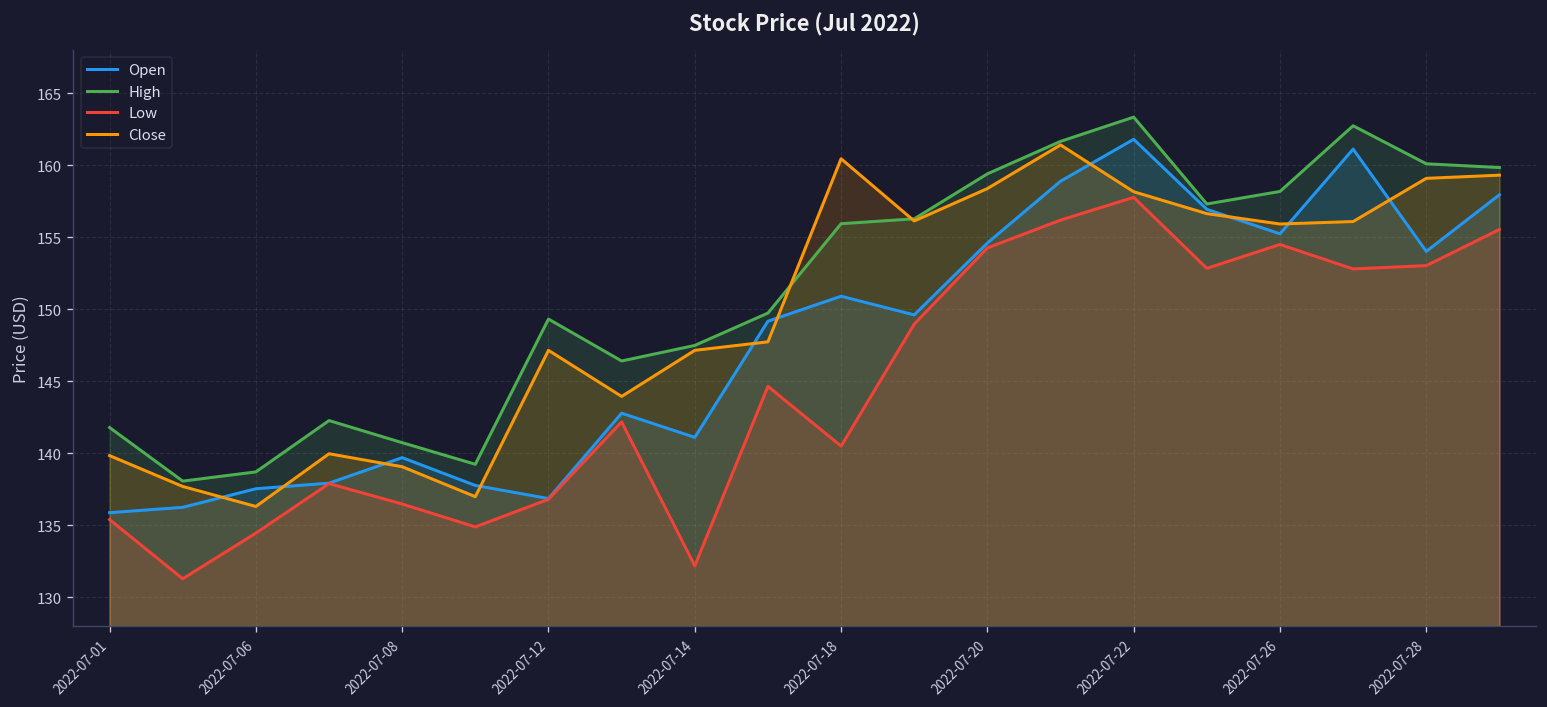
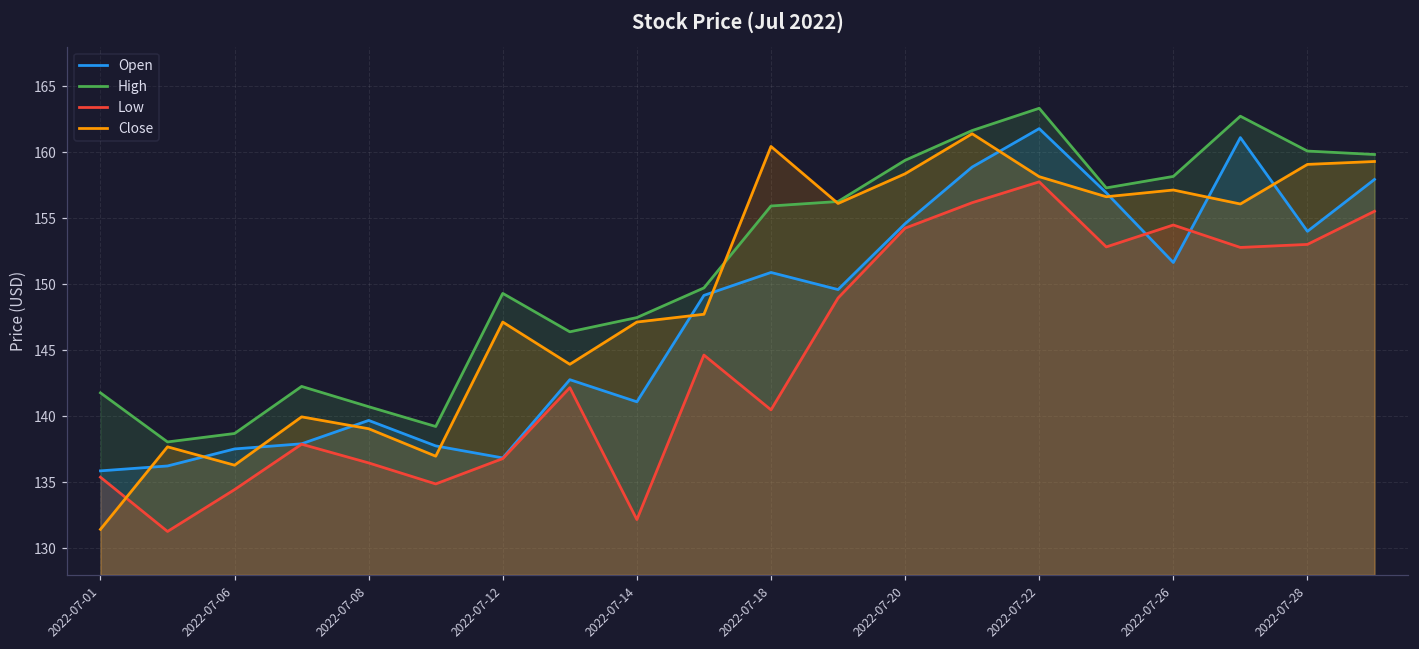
  {
    "Open": {
      "2022-07-01": 135.9,
      "2022-07-06": 137.5,
      "2022-07-08": 139.7,
      "2022-07-14": 141.1,
      "2022-07-18": 150.9,
      "2022-07-20": 154.6,
      "2022-07-22": 161.8,
-     "2022-07-26": 155.2,
+     "2022-07-26": 151.7,
      "2022-07-28": 154.0
    },
    "High": {
      "2022-07-01": 141.8,
      "2022-07-06": 138.7,
      "2022-07-08": 140.7,
      "2022-07-12": 149.3,
      "2022-07-14": 147.5,
      "2022-07-18": 155.9,
      "2022-07-20": 159.4,
      "2022-07-22": 163.3,
      "2022-07-26": 158.2,
      "2022-07-28": 160.1
    },
    "Low": {
      "2022-07-01": 135.4,
      "2022-07-06": 134.5,
      "2022-07-08": 136.5,
      "2022-07-14": 132.2,
      "2022-07-18": 140.5,
      "2022-07-20": 154.3,
      "2022-07-22": 157.8,
      "2022-07-26": 154.5,
      "2022-07-28": 153.0
    },
    "Close": {
-     "2022-07-01": 139.8,
+     "2022-07-01": 131.5,
      "2022-07-06": 136.3,
      "2022-07-08": 139.1,
      "2022-07-12": 147.2,
      "2022-07-14": 147.2,
      "2022-07-18": 160.5,
      "2022-07-20": 158.4,
      "2022-07-22": 158.2,
-     "2022-07-26": 155.9,
+     "2022-07-26": 157.2,
      "2022-07-28": 159.1
    }
  }
